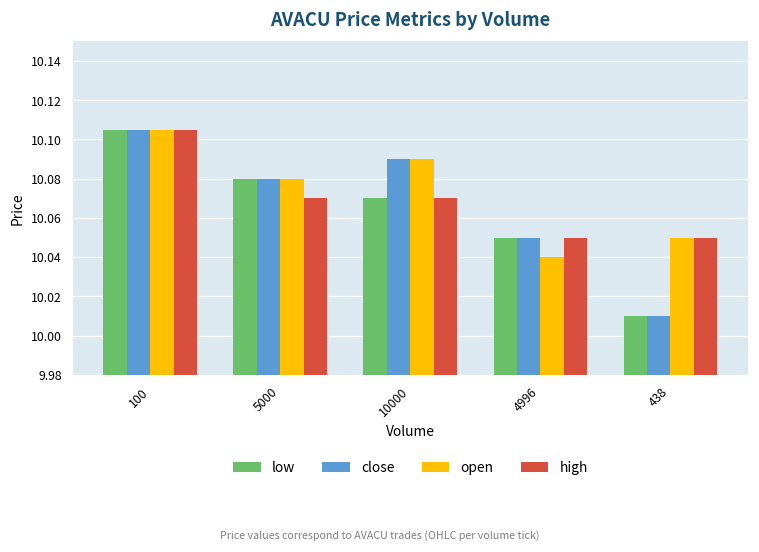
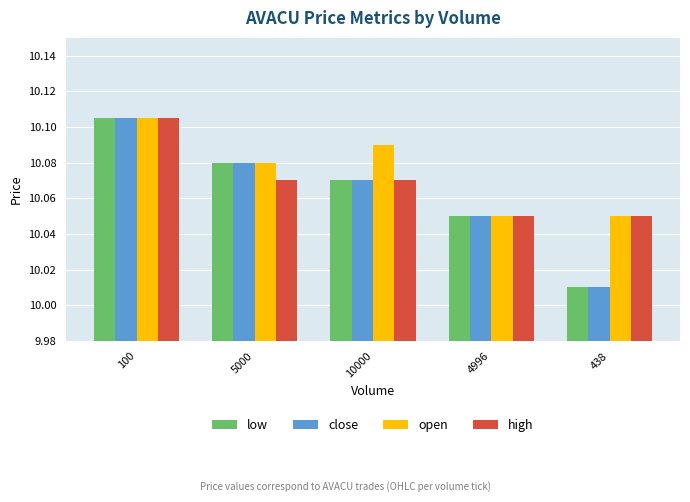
  {
    "low": {
      "100": 10.105,
      "5000": 10.08,
      "10000": 10.07,
      "4996": 10.05,
      "438": 10.01
    },
    "close": {
      "100": 10.105,
      "5000": 10.08,
-     "10000": 10.09,
+     "10000": 10.07,
      "4996": 10.05,
      "438": 10.01
    },
    "open": {
      "100": 10.105,
      "5000": 10.08,
      "10000": 10.09,
-     "4996": 10.04,
+     "4996": 10.05,
      "438": 10.05
    },
    "high": {
      "100": 10.105,
      "5000": 10.07,
      "10000": 10.07,
      "4996": 10.05,
      "438": 10.05
    }
  }
